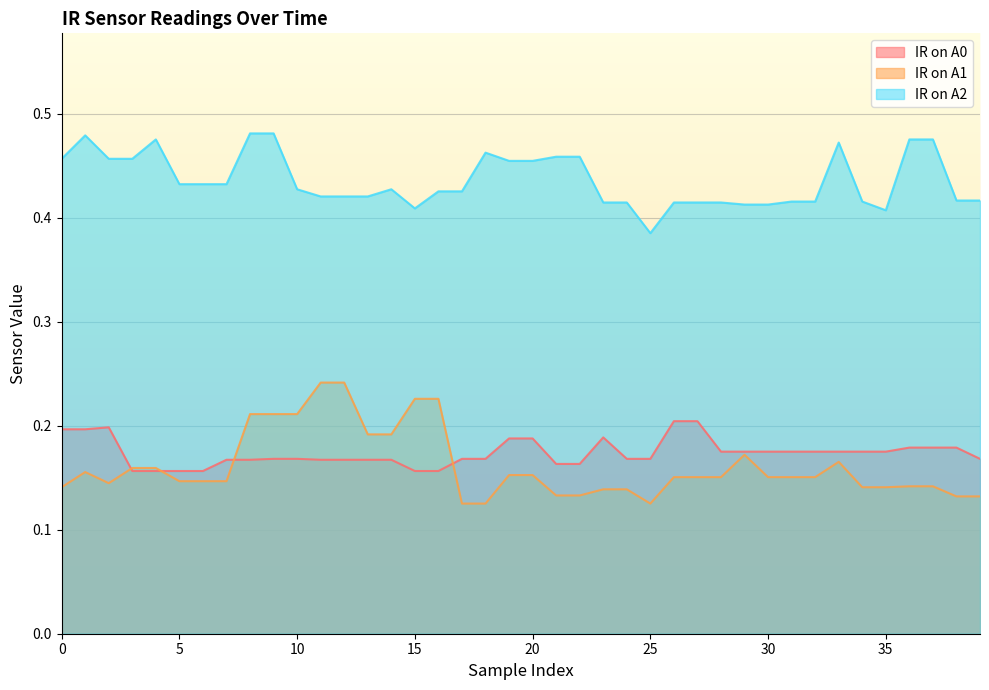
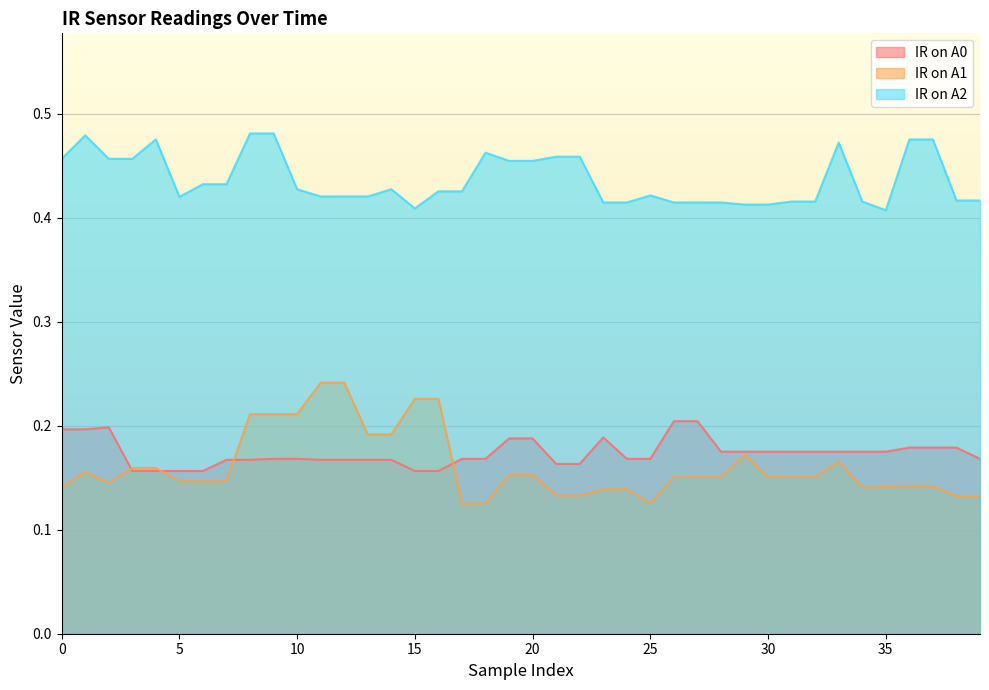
  {
    "IR on A2": {
      "0": 0.457,
-     "5": 0.432,
+     "5": 0.420,
      "10": 0.427,
      "15": 0.409,
      "20": 0.455,
-     "25": 0.385,
+     "25": 0.421,
      "30": 0.413,
      "35": 0.407
    }
  }
